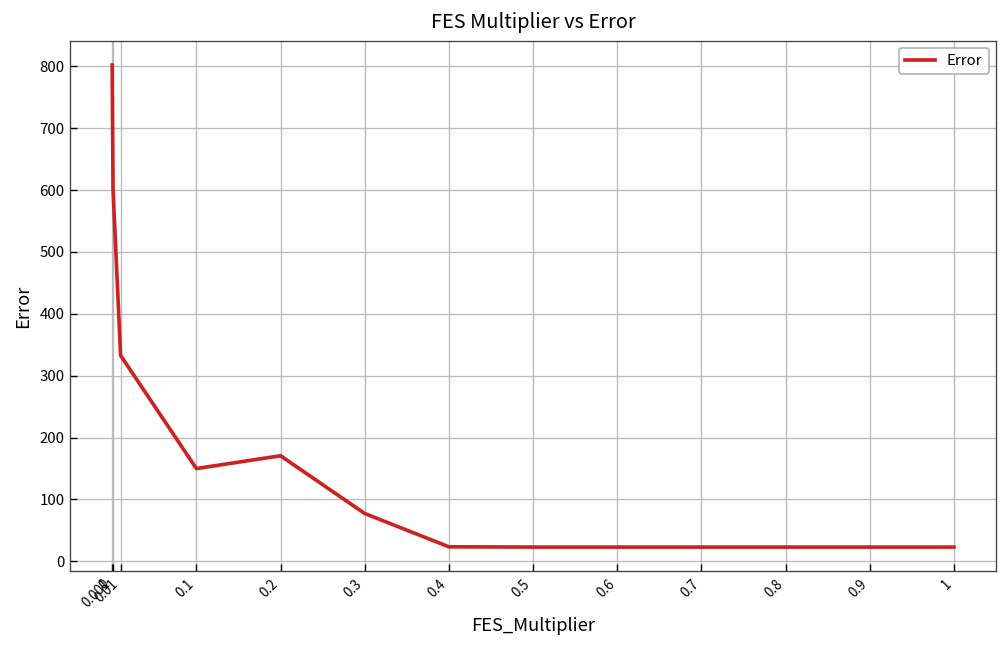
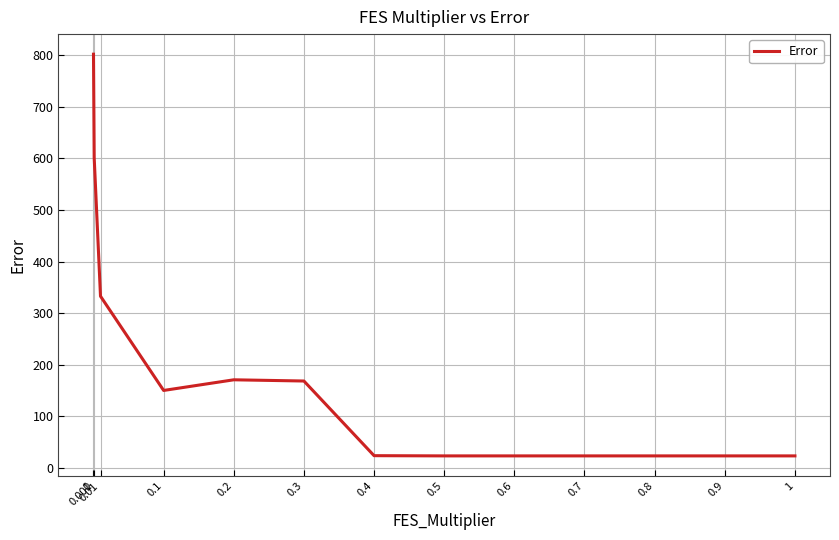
  {
    "0": 800,
    "0.001": 600,
    "0.01": 330,
    "0.1": 150,
    "0.2": 170,
-   "0.3": 80,
+   "0.3": 170,
    "0.4": 20,
    "0.5": 20,
    "0.6": 20,
    "0.7": 20,
    "0.8": 20,
    "0.9": 20,
    "1": 20
  }
